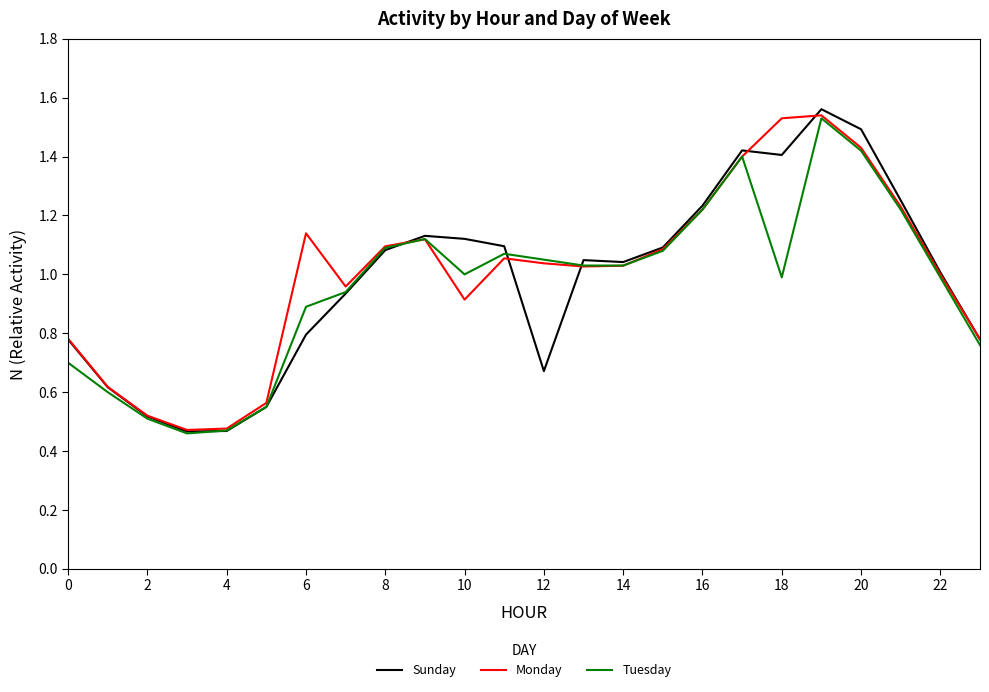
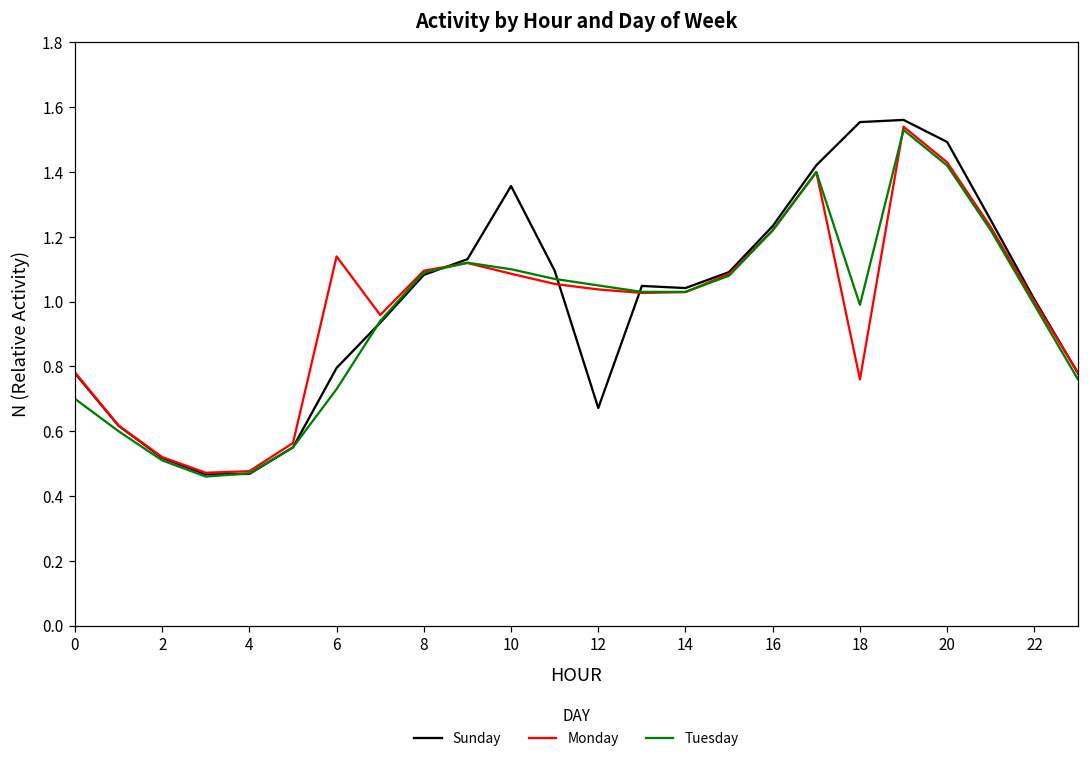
  {
    "Sunday": {
      "6": 0.80,
-     "10": 1.12,
+     "10": 1.36,
      "12": 0.67,
      "14": 1.04,
      "16": 1.23,
-     "18": 1.41,
+     "18": 1.55,
      "20": 1.49
    },
    "Monday": {
      "6": 1.14,
-     "10": 0.91,
+     "10": 1.09,
      "12": 1.04,
-     "18": 1.53,
+     "18": 0.76,
      "20": 1.43
    },
    "Tuesday": {
      "0": 0.70,
-     "6": 0.89,
-     "10": 1.0,
+     "6": 0.73,
+     "10": 1.1,
      "12": 1.05,
      "18": 0.99,
      "20": 1.42,
      "22": 0.99
    }
  }
